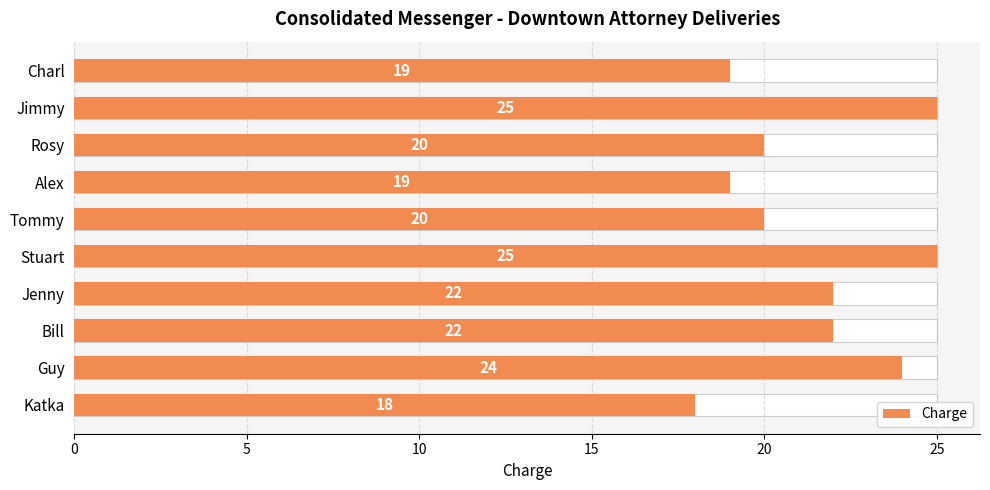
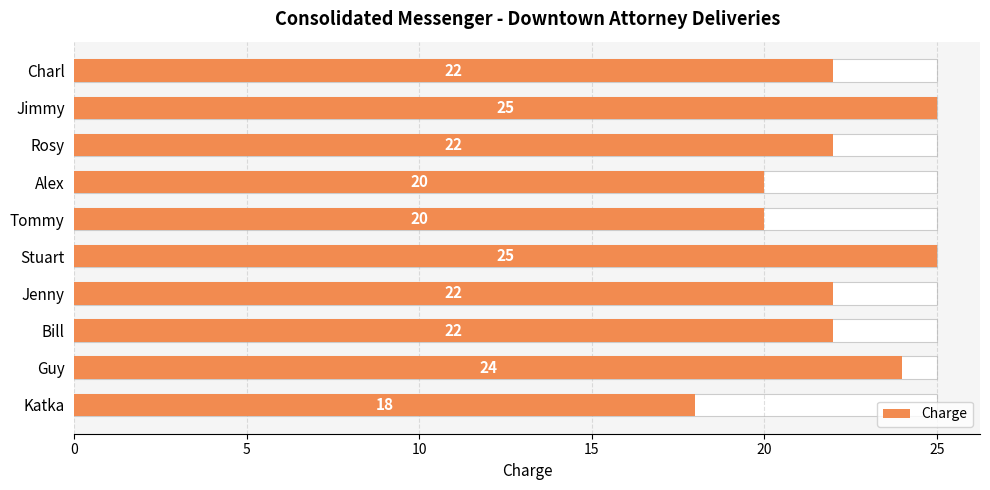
  {
    "Charge": {
-     "Charl": 19,
+     "Charl": 22,
      "Jimmy": 25,
-     "Rosy": 20,
-     "Alex": 19,
+     "Rosy": 22,
+     "Alex": 20,
      "Stuart": 25
    }
  }
